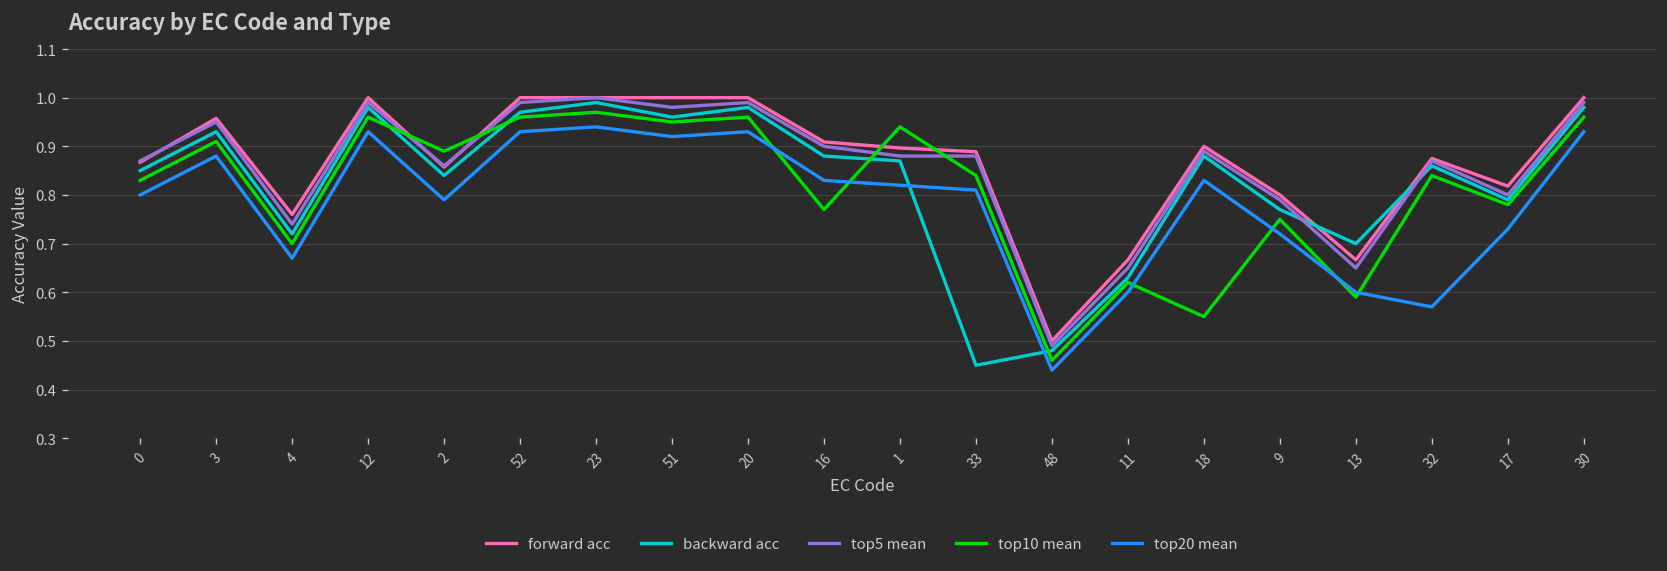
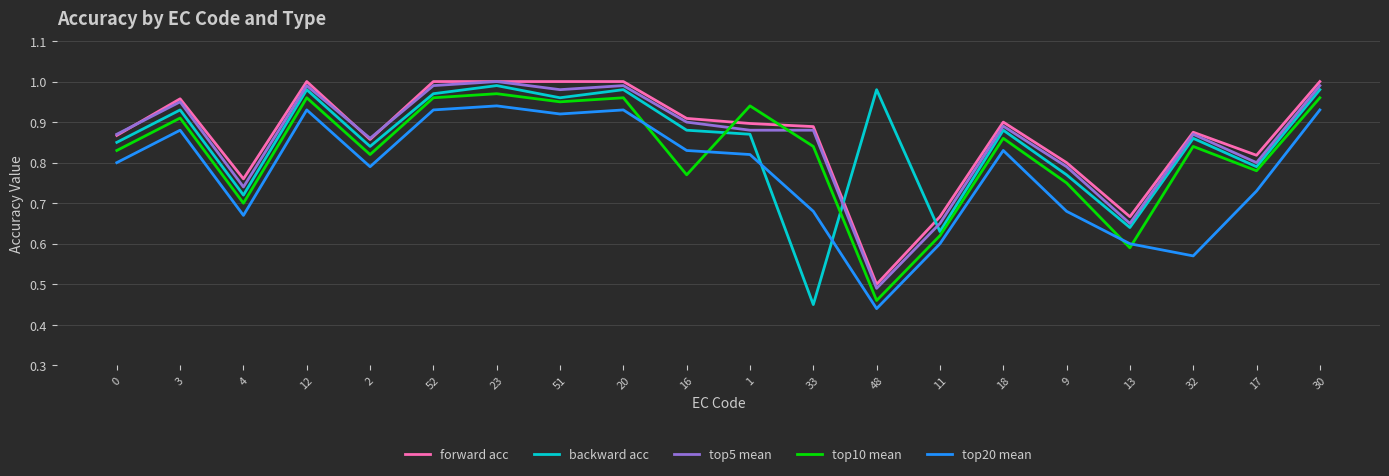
  {
    "forward acc": {
      "3": 0.96,
      "4": 0.76,
      "12": 1.00,
      "52": 1.00,
      "51": 1.00,
      "20": 1.00,
      "16": 0.91,
      "1": 0.90,
      "33": 0.89,
      "48": 0.50,
      "11": 0.67,
      "18": 0.90,
      "9": 0.80,
      "13": 0.67,
      "17": 0.82,
      "30": 1.00
    },
    "backward acc": {
      "0": 0.85,
      "3": 0.93,
      "4": 0.72,
      "12": 0.98,
      "2": 0.84,
      "52": 0.97,
      "23": 0.99,
      "51": 0.96,
      "20": 0.98,
      "16": 0.88,
      "1": 0.87,
      "33": 0.45,
-     "48": 0.48,
+     "48": 0.98,
      "11": 0.63,
      "18": 0.88,
      "9": 0.77,
-     "13": 0.70,
+     "13": 0.64,
      "32": 0.86,
      "17": 0.79,
      "30": 0.98
    },
    "top5 mean": {
      "3": 0.95,
      "4": 0.74,
      "12": 0.99,
      "52": 0.99,
      "51": 0.98,
      "20": 0.99,
      "16": 0.90,
      "1": 0.88,
      "33": 0.88,
      "48": 0.49,
      "11": 0.65,
      "18": 0.89,
      "9": 0.79,
      "13": 0.65,
      "17": 0.80,
      "30": 0.99
    },
    "top10 mean": {
      "0": 0.83,
      "3": 0.91,
      "4": 0.70,
      "12": 0.96,
-     "2": 0.89,
+     "2": 0.82,
      "52": 0.96,
      "23": 0.97,
      "51": 0.95,
      "20": 0.96,
      "16": 0.77,
      "1": 0.94,
      "33": 0.84,
      "48": 0.46,
      "11": 0.62,
-     "18": 0.55,
+     "18": 0.86,
      "9": 0.75,
      "13": 0.59,
      "32": 0.84,
      "17": 0.78,
      "30": 0.96
    },
    "top20 mean": {
      "0": 0.80,
      "3": 0.88,
      "4": 0.67,
      "12": 0.93,
      "2": 0.79,
      "52": 0.93,
      "23": 0.94,
      "51": 0.92,
      "20": 0.93,
      "16": 0.83,
      "1": 0.82,
-     "33": 0.81,
+     "33": 0.68,
      "48": 0.44,
      "11": 0.60,
      "18": 0.83,
-     "9": 0.72,
+     "9": 0.68,
      "13": 0.60,
      "32": 0.57,
      "17": 0.73,
      "30": 0.93
    }
  }
